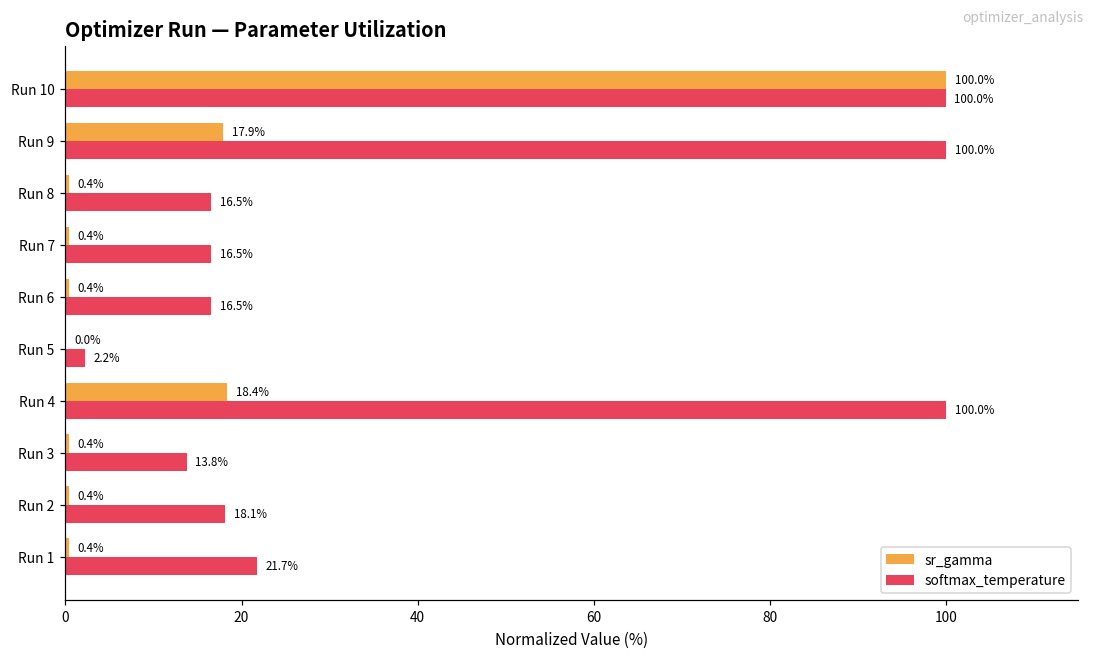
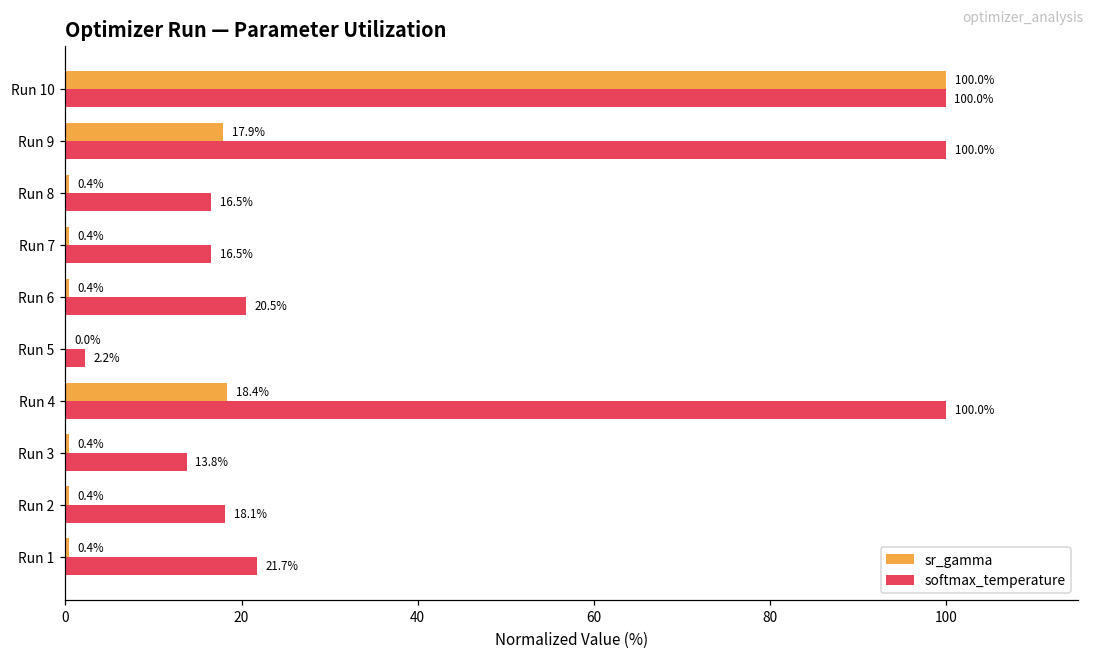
  {
    "sr_gamma": {
      "Run 10": "100.0%",
      "Run 9": "17.9%",
      "Run 8": "0.4%",
      "Run 7": "0.4%",
      "Run 6": "0.4%",
      "Run 5": "0.0%",
      "Run 4": "18.4%",
      "Run 3": "0.4%",
      "Run 2": "0.4%",
      "Run 1": "0.4%"
    },
    "softmax_temperature": {
      "Run 10": "100.0%",
      "Run 9": "100.0%",
      "Run 8": "16.5%",
      "Run 7": "16.5%",
-     "Run 6": "16.5%",
+     "Run 6": "20.5%",
      "Run 5": "2.2%",
      "Run 4": "100.0%",
      "Run 3": "13.8%",
      "Run 2": "18.1%",
      "Run 1": "21.7%"
    }
  }
